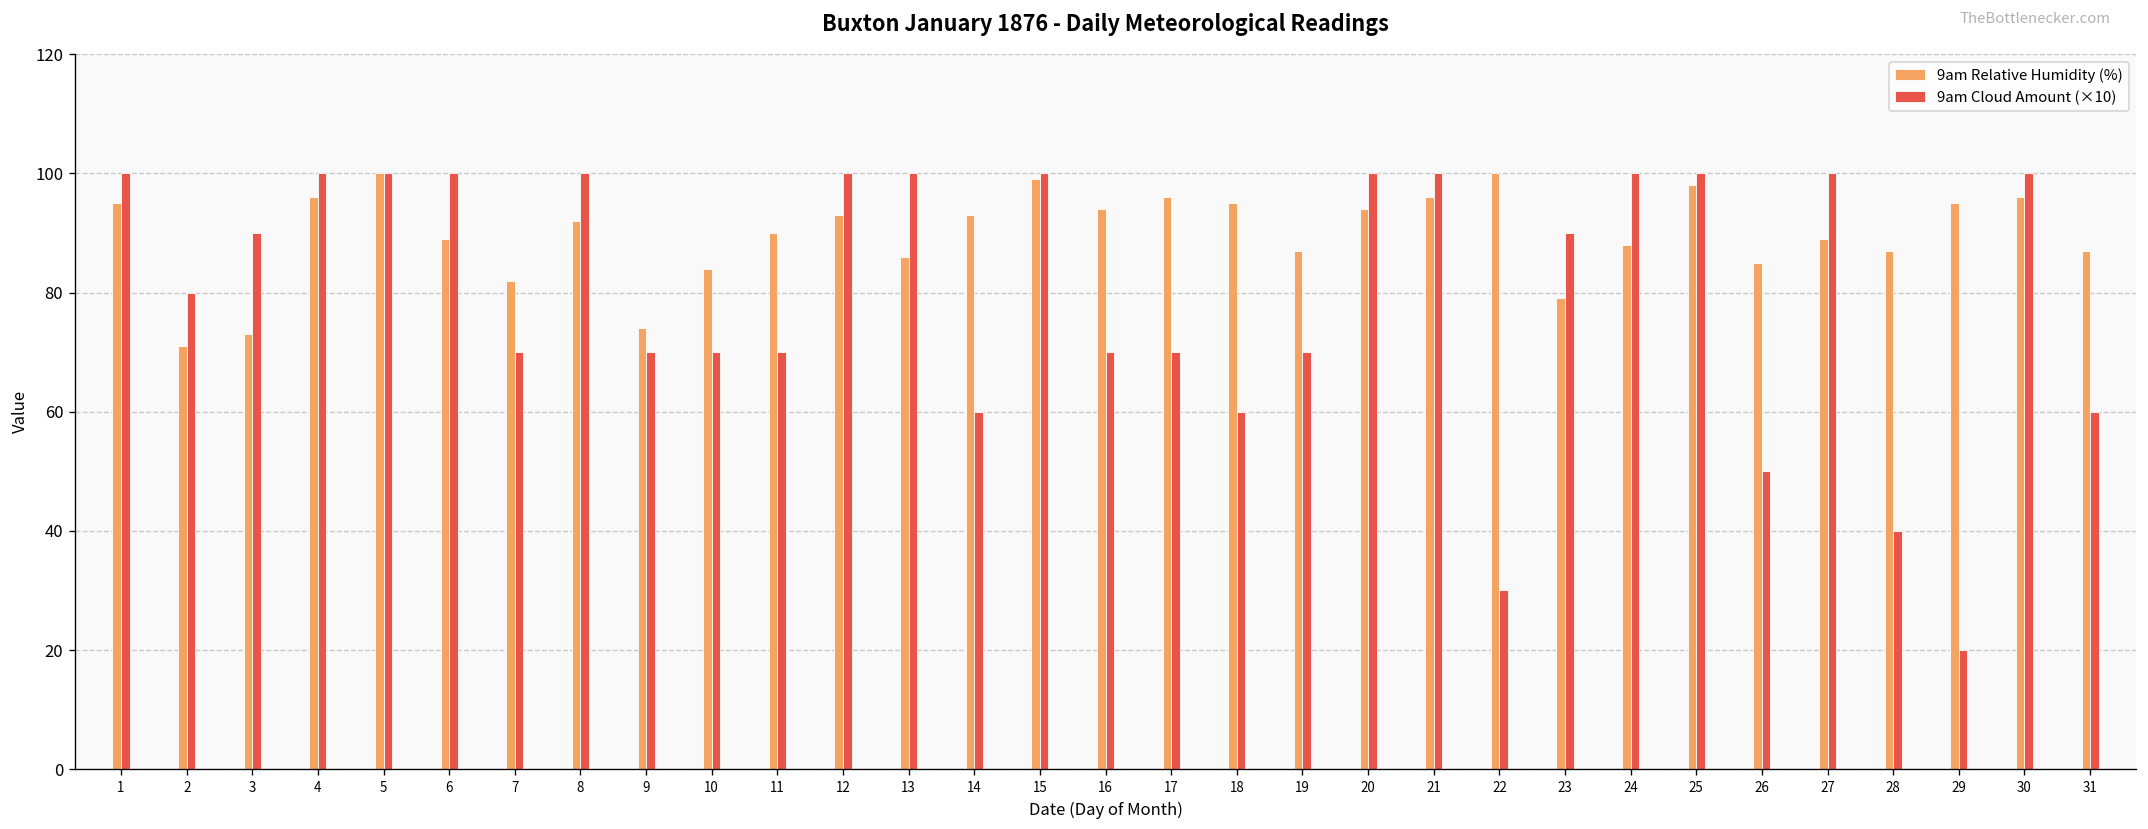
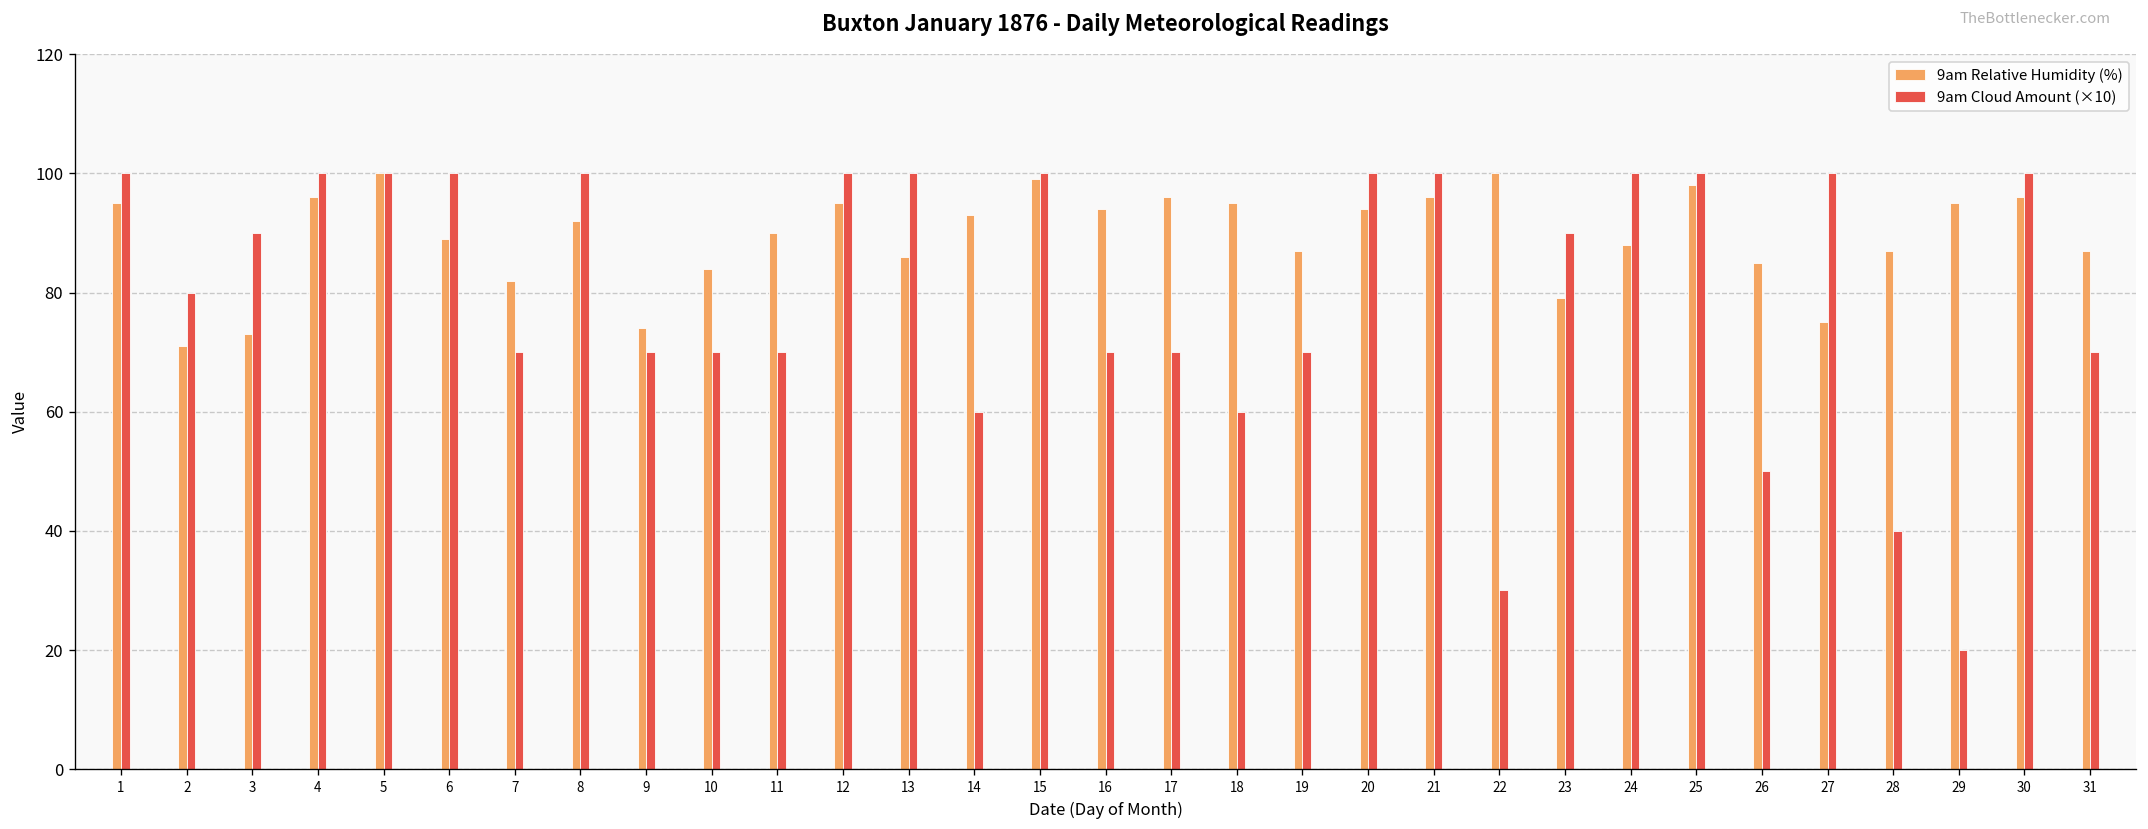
  {
    "9am Relative Humidity (%)": {
      "1": 95,
      "2": 71,
      "3": 73,
      "4": 96,
      "5": 100,
      "6": 89,
      "7": 82,
      "8": 92,
      "9": 74,
      "10": 84,
      "11": 90,
-     "12": 93,
+     "12": 95,
      "13": 86,
      "14": 93,
      "15": 99,
      "16": 94,
      "17": 96,
      "18": 95,
      "19": 87,
      "20": 94,
      "21": 96,
      "22": 100,
      "23": 79,
      "24": 88,
      "25": 98,
      "26": 85,
-     "27": 89,
+     "27": 75,
      "28": 87,
      "29": 95,
      "30": 96,
      "31": 87
    },
    "9am Cloud Amount (×10)": {
      "1": 100,
      "2": 80,
      "3": 90,
      "4": 100,
      "5": 100,
      "6": 100,
      "7": 70,
      "8": 100,
      "9": 70,
      "10": 70,
      "11": 70,
      "12": 100,
      "13": 100,
      "14": 60,
      "15": 100,
      "16": 70,
      "17": 70,
      "18": 60,
      "19": 70,
      "20": 100,
      "21": 100,
      "22": 30,
      "23": 90,
      "24": 100,
      "25": 100,
      "26": 50,
      "27": 100,
      "28": 40,
      "29": 20,
      "30": 100,
-     "31": 60
+     "31": 70
    }
  }
